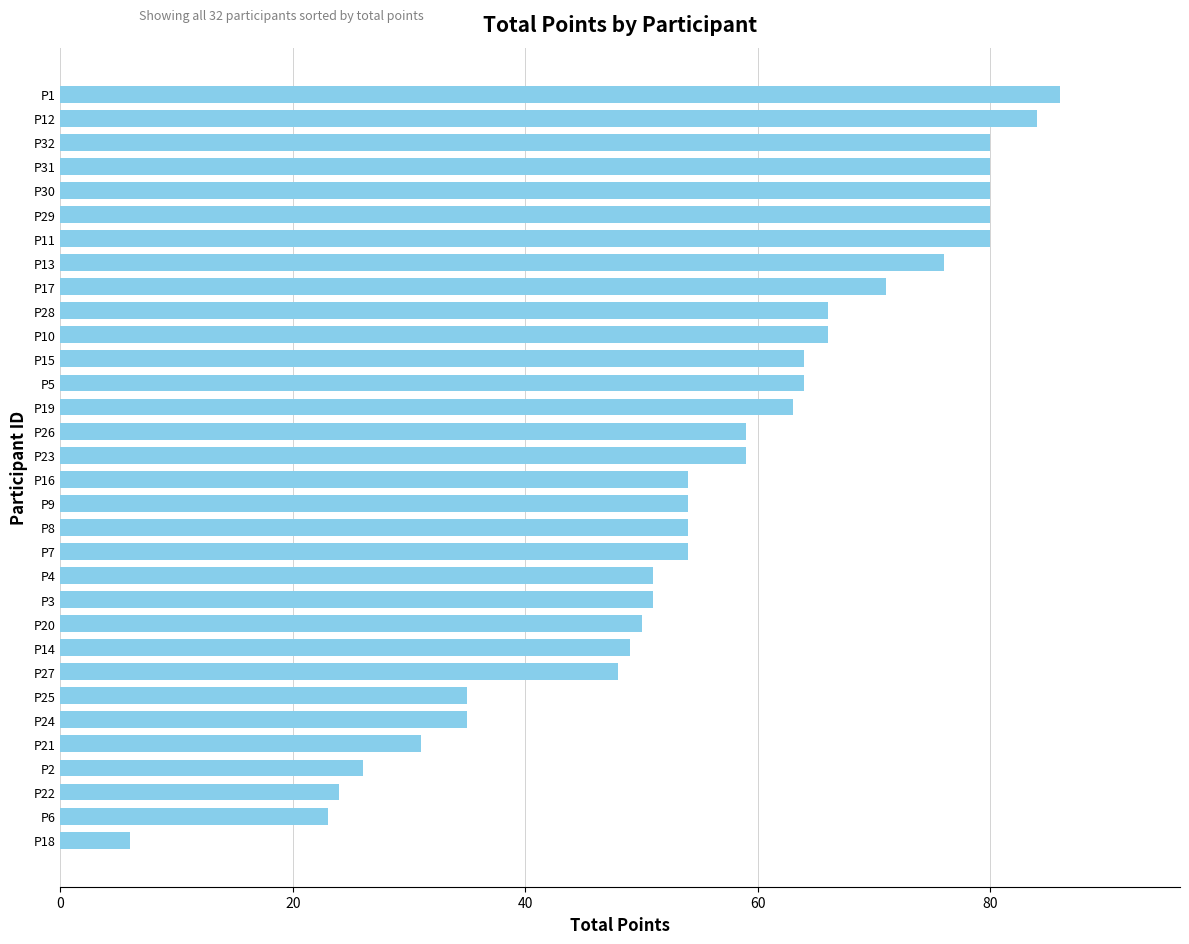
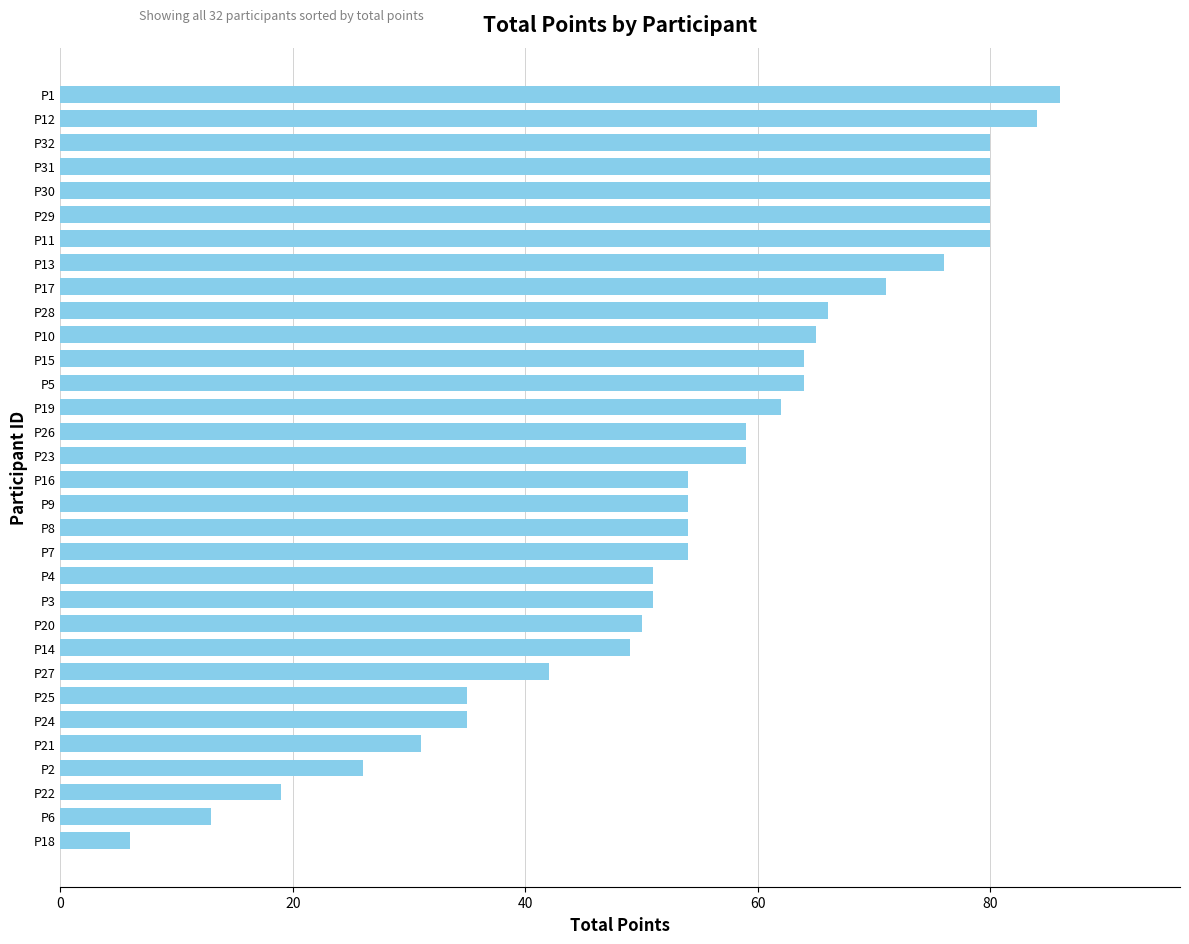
  {
    "P1": 86,
    "P12": 84,
    "P32": 80,
    "P31": 80,
    "P30": 80,
    "P29": 80,
    "P11": 80,
    "P13": 76,
    "P17": 71,
    "P28": 66,
-   "P10": 66,
+   "P10": 65,
    "P15": 64,
    "P5": 64,
-   "P19": 63,
+   "P19": 62,
    "P26": 59,
    "P23": 59,
    "P16": 54,
    "P9": 54,
    "P8": 54,
    "P7": 54,
    "P4": 51,
    "P3": 51,
    "P20": 50,
    "P14": 49,
-   "P27": 48,
+   "P27": 42,
    "P25": 35,
    "P24": 35,
    "P21": 31,
    "P2": 26,
-   "P22": 24,
-   "P6": 23,
+   "P22": 19,
+   "P6": 13,
    "P18": 6
  }
